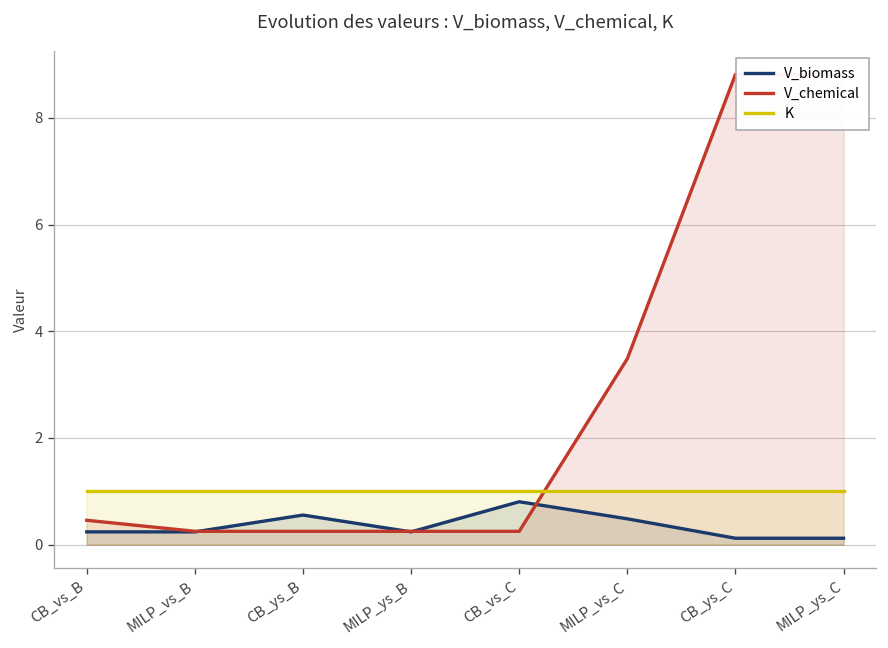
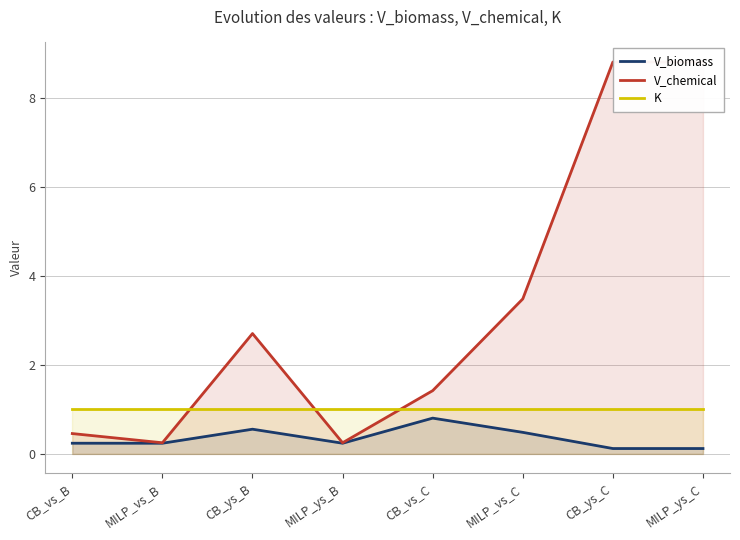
  {
    "V_biomass": {
      "CB_vs_B": 0.2,
      "CB_ys_B": 0.6,
      "CB_vs_C": 0.8,
      "MILP_vs_C": 0.5,
      "CB_ys_C": 0.1,
      "MILP_ys_C": 0.1
    },
    "V_chemical": {
      "CB_vs_B": 0.5,
-     "CB_ys_B": 0.3,
-     "CB_vs_C": 0.3,
+     "CB_ys_B": 2.7,
+     "CB_vs_C": 1.4,
      "MILP_vs_C": 3.5,
      "CB_ys_C": 8.8
    },
    "K": {
      "CB_vs_B": 1.0,
      "MILP_vs_B": 1.0,
      "CB_ys_B": 1.0,
      "MILP_ys_B": 1.0,
      "CB_vs_C": 1.0,
      "MILP_vs_C": 1.0,
      "CB_ys_C": 1.0,
      "MILP_ys_C": 1.0
    }
  }
